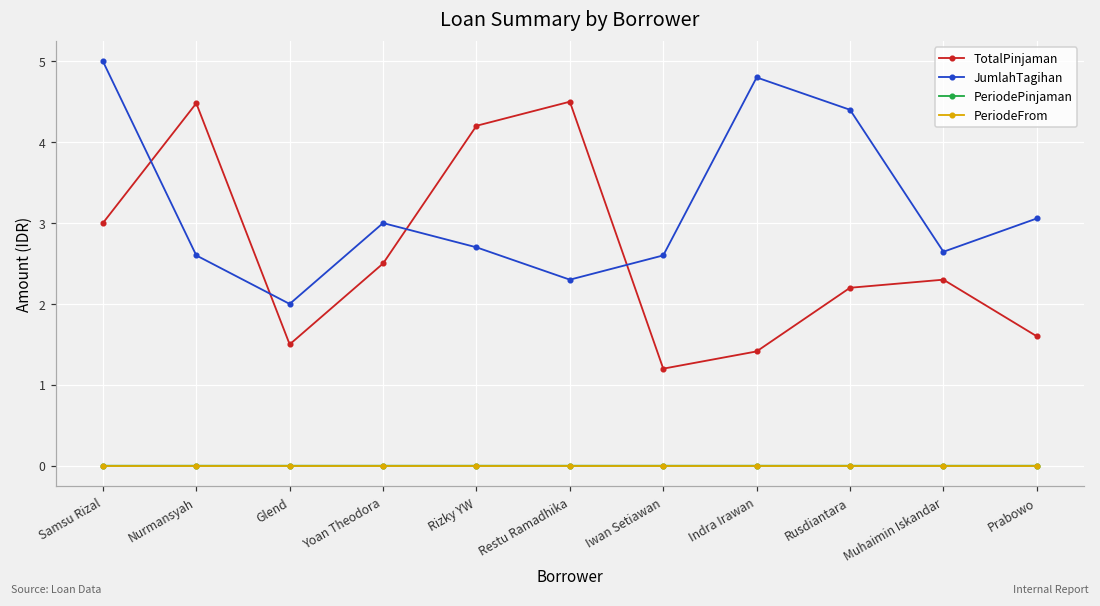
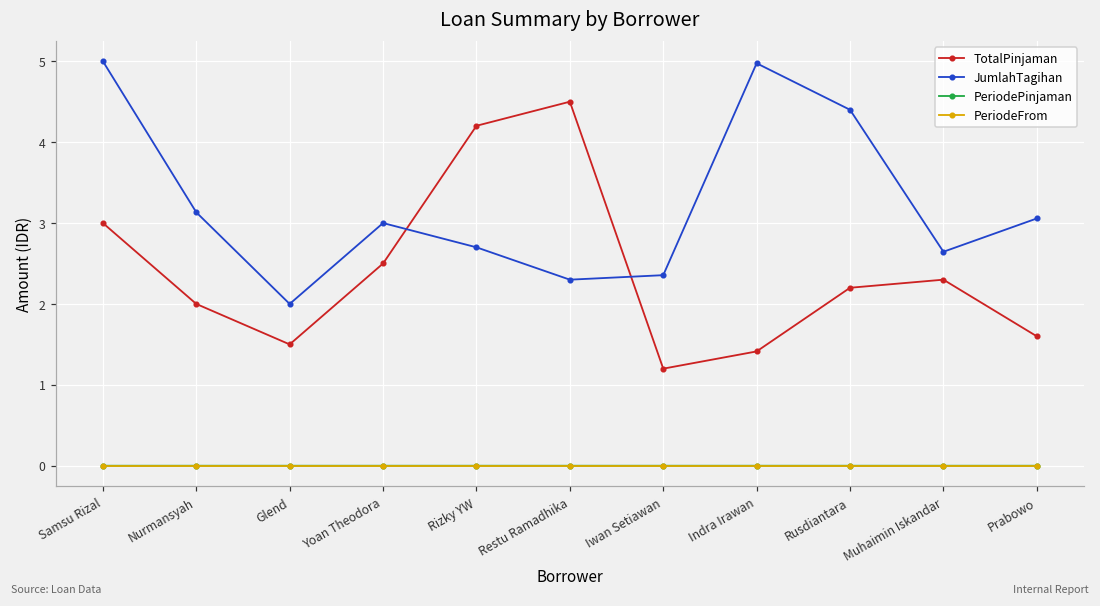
  {
    "TotalPinjaman": {
      "Samsu Rizal": 3.0,
-     "Nurmansyah": 4.5,
+     "Nurmansyah": 2.0,
      "Glend": 1.5,
      "Yoan Theodora": 2.5,
      "Rizky YW": 4.2,
      "Restu Ramadhika": 4.5,
      "Iwan Setiawan": 1.2,
      "Indra Irawan": 1.4,
      "Rusdiantara": 2.2,
      "Muhaimin Iskandar": 2.3,
      "Prabowo": 1.6
    },
    "JumlahTagihan": {
      "Samsu Rizal": 5.0,
-     "Nurmansyah": 2.6,
+     "Nurmansyah": 3.1,
      "Glend": 2.0,
      "Yoan Theodora": 3.0,
      "Rizky YW": 2.7,
      "Restu Ramadhika": 2.3,
-     "Iwan Setiawan": 2.6,
-     "Indra Irawan": 4.8,
+     "Iwan Setiawan": 2.4,
+     "Indra Irawan": 5.0,
      "Rusdiantara": 4.4,
      "Muhaimin Iskandar": 2.6,
      "Prabowo": 3.1
    },
    "PeriodeFrom": {
      "Samsu Rizal": 0.0,
      "Nurmansyah": 0.0,
      "Glend": 0.0,
      "Yoan Theodora": 0.0,
      "Rizky YW": 0.0,
      "Restu Ramadhika": 0.0,
      "Iwan Setiawan": 0.0,
      "Indra Irawan": 0.0,
      "Rusdiantara": 0.0,
      "Muhaimin Iskandar": 0.0,
      "Prabowo": 0.0
    }
  }
